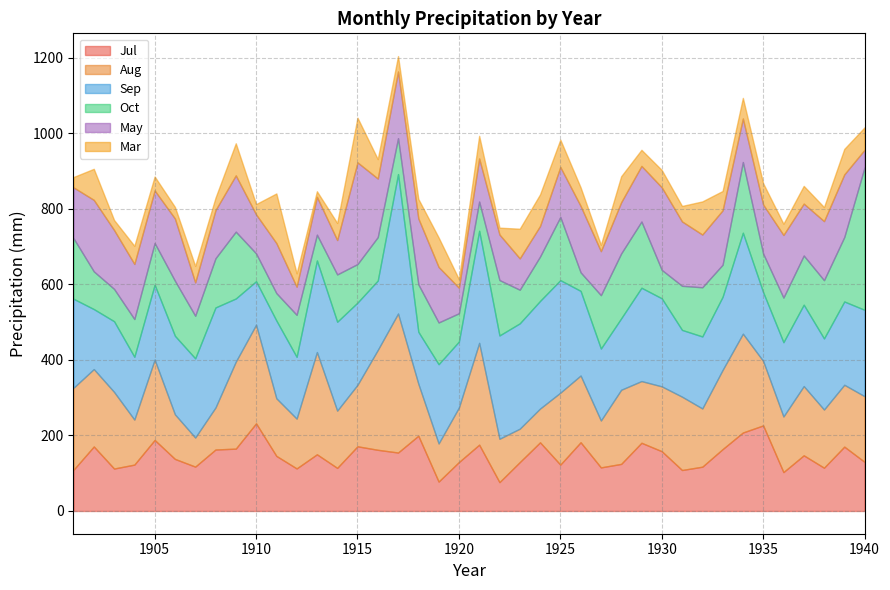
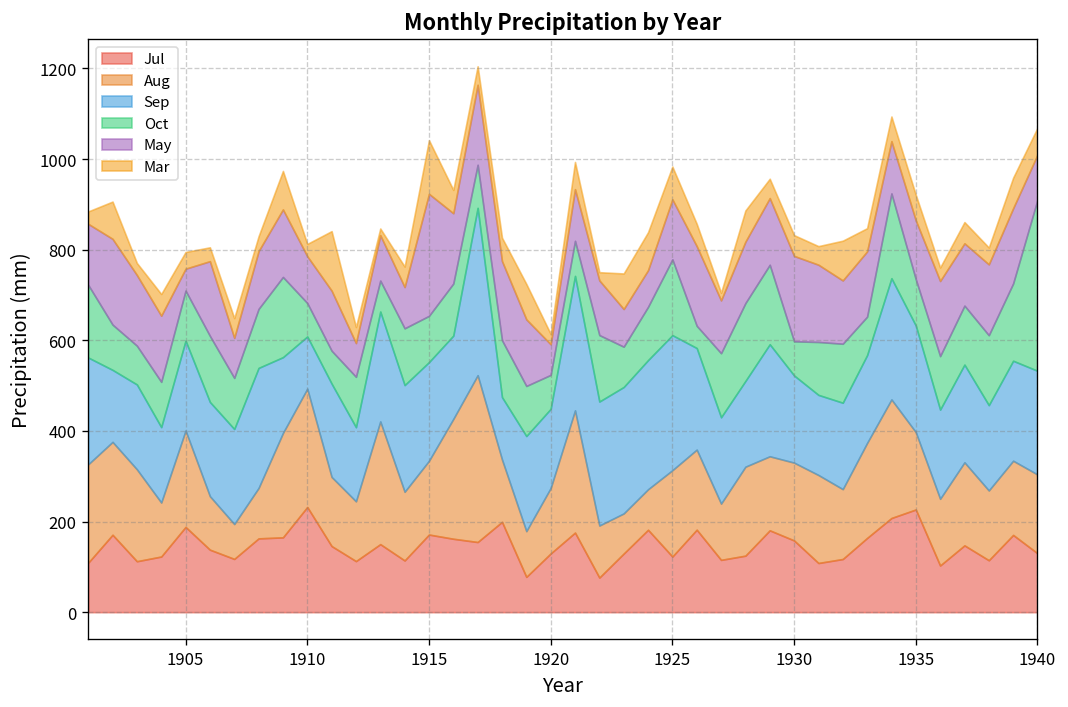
  {
    "Sep": {
      "1905": 200,
      "1910": 120,
      "1915": 220,
      "1920": 170,
      "1925": 300,
-     "1930": 230,
-     "1935": 180,
+     "1930": 190,
+     "1935": 240,
      "1940": 230
    },
    "Oct": {
      "1905": 110,
      "1910": 70,
      "1915": 100,
      "1920": 70,
      "1925": 170,
      "1930": 80,
      "1935": 100,
      "1940": 380
    },
    "May": {
-     "1905": 140,
+     "1905": 50,
      "1910": 100,
      "1915": 270,
      "1920": 70,
      "1925": 130,
-     "1930": 220,
+     "1930": 190,
      "1935": 130,
-     "1940": 50
+     "1940": 100
    }
  }
